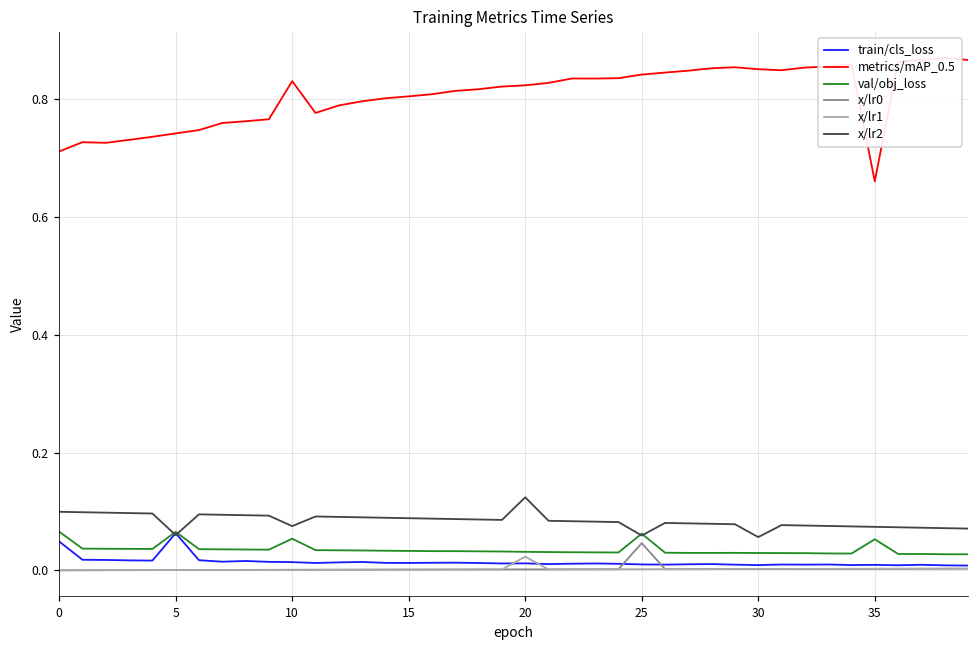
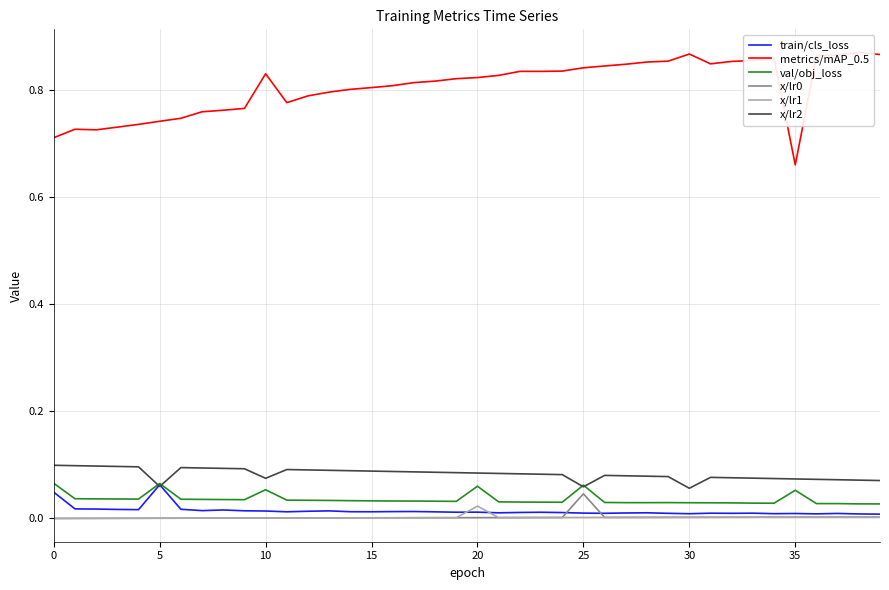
  {
    "train/cls_loss": {
      "0": 0.05,
      "10": 0.01,
      "15": 0.01,
      "20": 0.01,
      "25": 0.01,
      "30": 0.01,
      "35": 0.01
    },
    "metrics/mAP_0.5": {
      "0": 0.71,
      "5": 0.74,
      "10": 0.83,
      "15": 0.81,
      "20": 0.82,
      "25": 0.84,
-     "30": 0.85,
+     "30": 0.87,
      "35": 0.66
    },
    "val/obj_loss": {
      "0": 0.07,
      "10": 0.05,
      "15": 0.03,
-     "20": 0.03,
+     "20": 0.06,
      "30": 0.03,
      "35": 0.05
    },
    "x/lr2": {
      "0": 0.10,
      "10": 0.08,
      "15": 0.09,
-     "20": 0.12,
+     "20": 0.08,
      "30": 0.06,
      "35": 0.07
    }
  }
